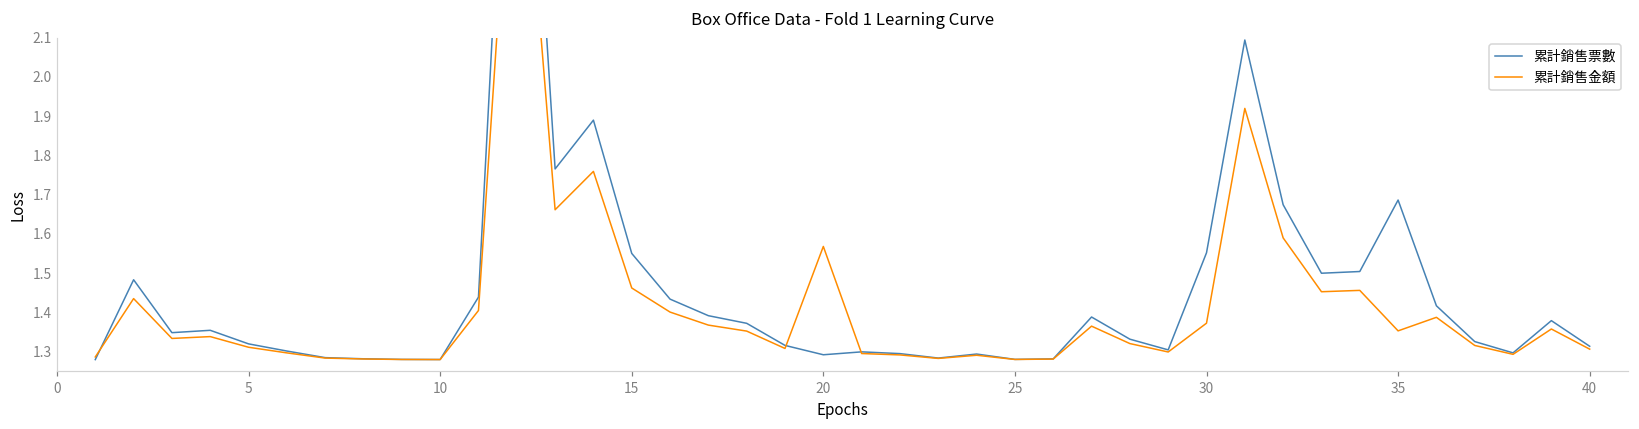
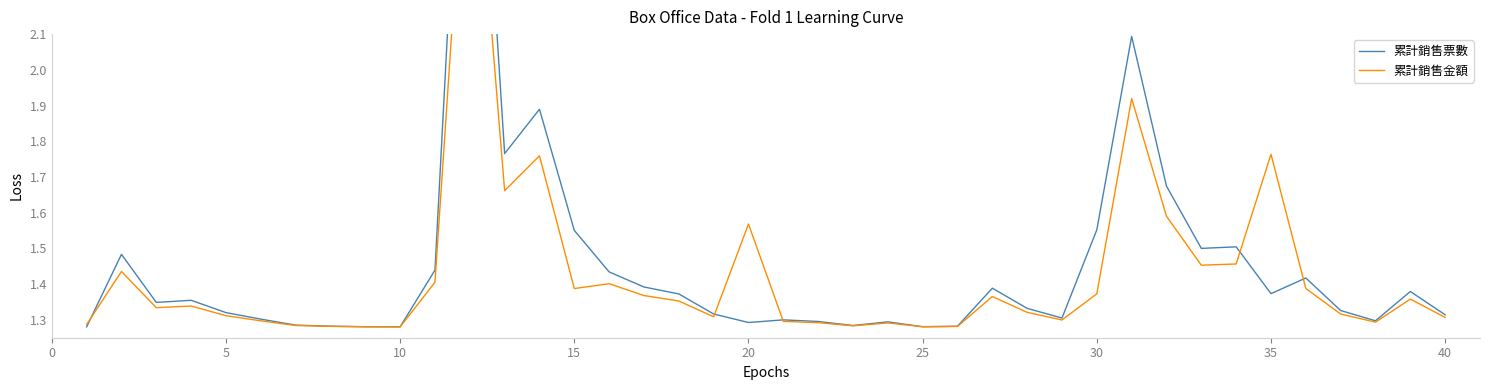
  {
    "累計銷售票數": {
      "5": 1.32,
      "15": 1.55,
      "20": 1.29,
      "30": 1.55,
-     "35": 1.69,
+     "35": 1.37,
      "40": 1.31
    },
    "累計銷售金額": {
      "5": 1.31,
-     "15": 1.46,
+     "15": 1.39,
      "20": 1.57,
      "30": 1.37,
-     "35": 1.35,
+     "35": 1.76,
      "40": 1.31
    }
  }
